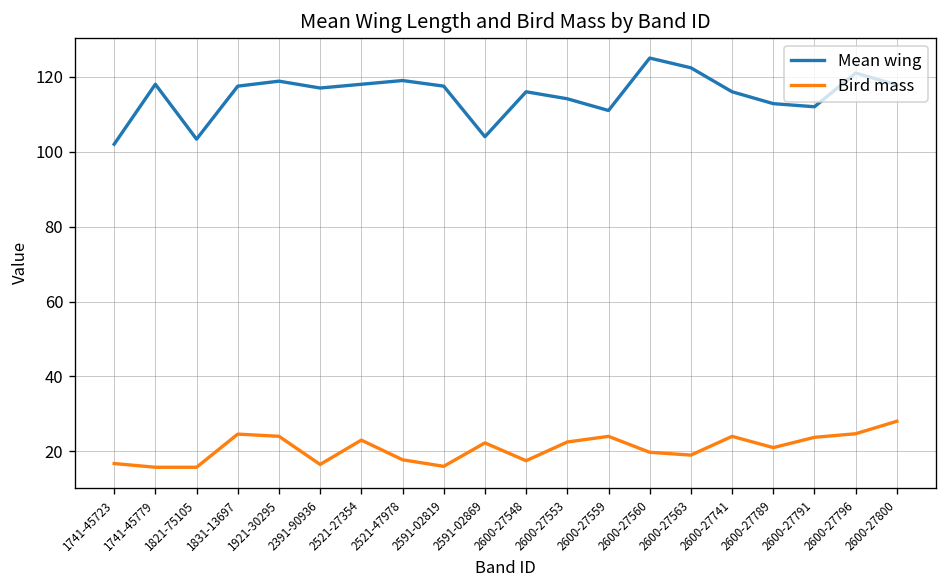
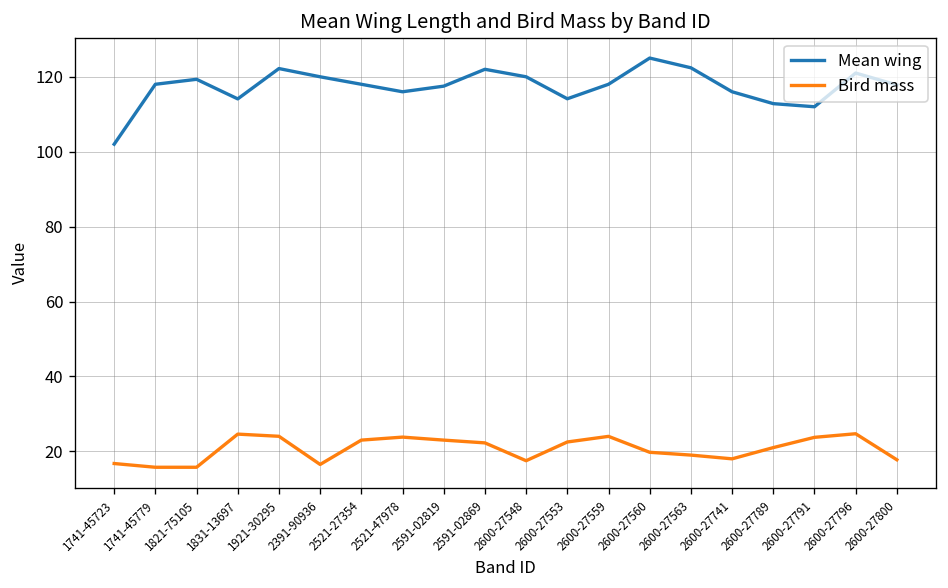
  {
    "Mean wing": {
      "1741-45723": 102,
      "1741-45779": 118,
-     "1821-75105": 103,
-     "1831-13697": 118,
-     "1921-30295": 119,
-     "2391-90936": 117,
+     "1821-75105": 119,
+     "1831-13697": 114,
+     "1921-30295": 122,
+     "2391-90936": 120,
      "2521-27354": 118,
-     "2521-47978": 119,
+     "2521-47978": 116,
      "2591-02819": 118,
-     "2591-02869": 104,
-     "2600-27548": 116,
+     "2591-02869": 122,
+     "2600-27548": 120,
      "2600-27553": 114,
-     "2600-27559": 111,
+     "2600-27559": 118,
      "2600-27560": 125,
      "2600-27563": 122,
      "2600-27741": 116,
      "2600-27789": 113,
      "2600-27791": 112
    },
    "Bird mass": {
      "1741-45723": 17,
      "1741-45779": 16,
      "1821-75105": 16,
      "1831-13697": 25,
      "1921-30295": 24,
      "2391-90936": 17,
      "2521-27354": 23,
-     "2521-47978": 18,
-     "2591-02819": 16,
+     "2521-47978": 24,
+     "2591-02819": 23,
      "2591-02869": 22,
      "2600-27548": 18,
      "2600-27553": 23,
      "2600-27559": 24,
      "2600-27560": 20,
      "2600-27563": 19,
-     "2600-27741": 24,
+     "2600-27741": 18,
      "2600-27789": 21,
      "2600-27791": 24,
      "2600-27796": 25,
-     "2600-27800": 28
+     "2600-27800": 18
    }
  }
